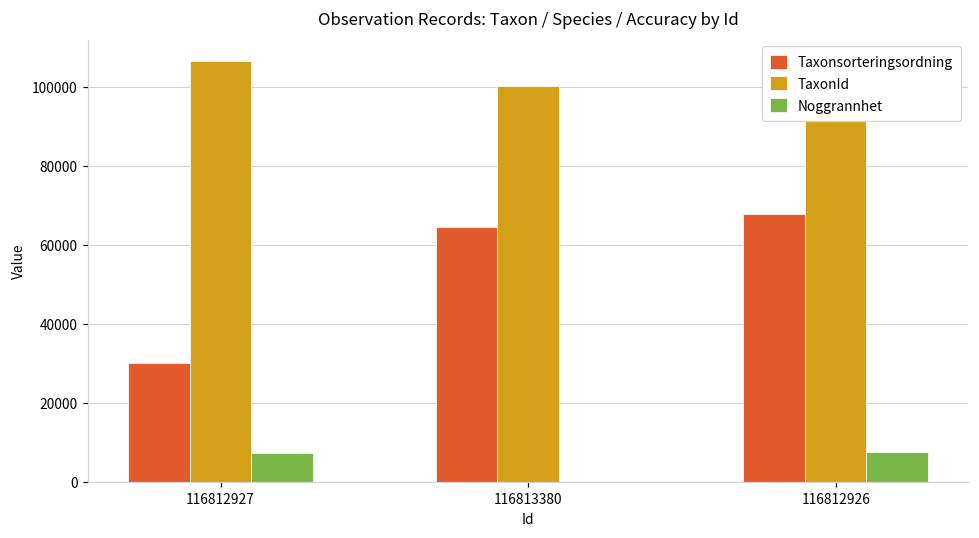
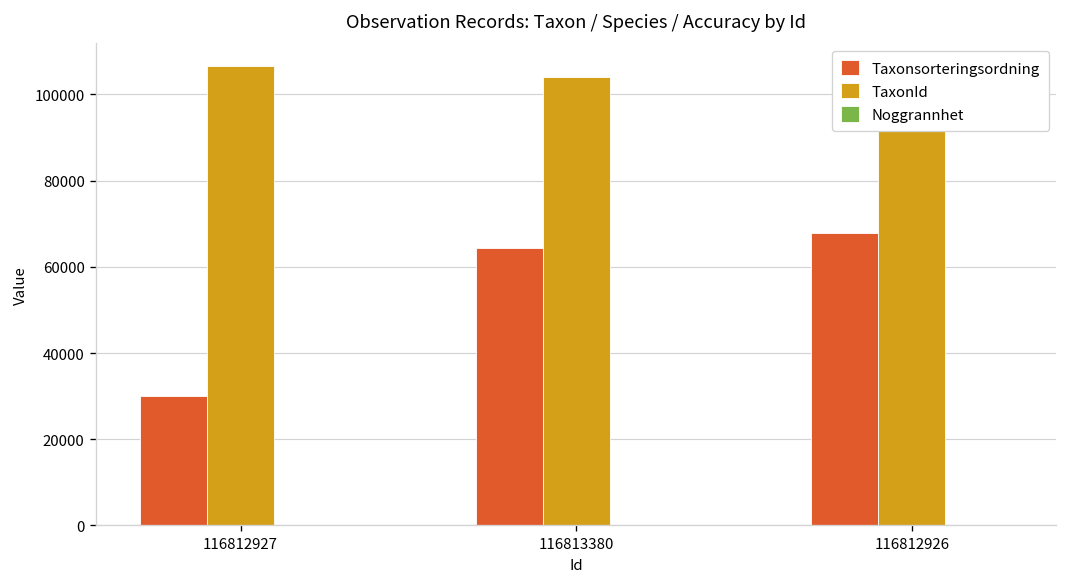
  {
    "Taxonsorteringsordning": {
      "116812927": 30000,
      "116813380": 64000,
      "116812926": 68000
    },
    "TaxonId": {
      "116812927": 107000,
-     "116813380": 100000
+     "116813380": 104000
    },
    "Noggrannhet": {
-     "116812927": 7000,
-     "116812926": 8000
+     "116812927": 0,
+     "116812926": 0
    }
  }
